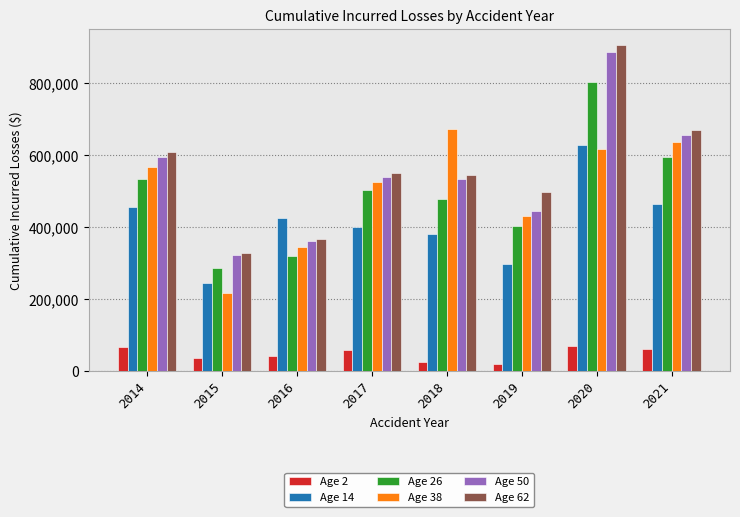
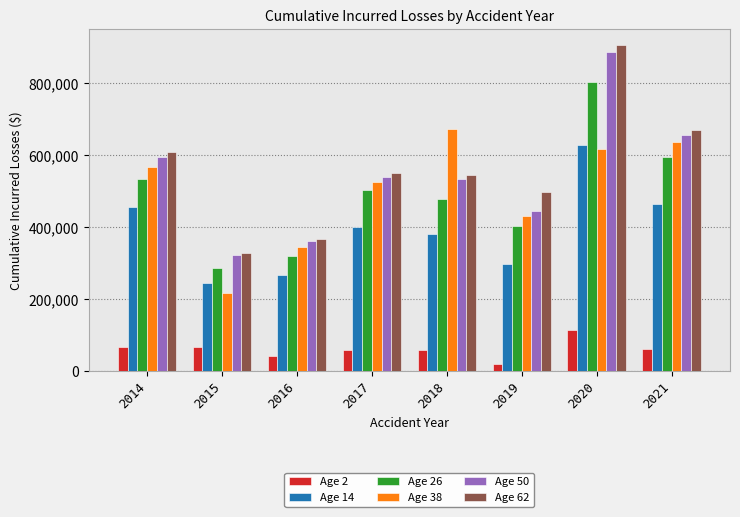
  {
    "Age 2": {
      "2014": "70,000",
-     "2015": "40,000",
+     "2015": "70,000",
      "2016": "40,000",
      "2017": "60,000",
-     "2018": "30,000",
+     "2018": "60,000",
      "2019": "20,000",
-     "2020": "70,000",
+     "2020": "110,000",
      "2021": "60,000"
    },
    "Age 14": {
      "2014": "460,000",
      "2015": "240,000",
-     "2016": "430,000",
+     "2016": "270,000",
      "2017": "400,000",
      "2018": "380,000",
      "2019": "300,000",
      "2020": "630,000",
      "2021": "460,000"
    },
    "Age 26": {
      "2014": "530,000",
      "2015": "290,000",
      "2016": "320,000",
      "2017": "500,000",
      "2018": "480,000",
      "2019": "400,000",
      "2020": "800,000",
      "2021": "600,000"
    },
    "Age 38": {
      "2014": "570,000",
      "2015": "220,000",
      "2016": "350,000",
      "2017": "530,000",
      "2018": "670,000",
      "2019": "430,000",
      "2020": "620,000",
      "2021": "640,000"
    },
    "Age 50": {
      "2014": "600,000",
      "2015": "320,000",
      "2016": "360,000",
      "2017": "540,000",
      "2018": "540,000",
      "2019": "440,000",
      "2020": "890,000",
      "2021": "660,000"
    },
    "Age 62": {
      "2014": "610,000",
      "2015": "330,000",
      "2016": "370,000",
      "2017": "550,000",
      "2018": "550,000",
      "2019": "500,000",
      "2020": "910,000",
      "2021": "670,000"
    }
  }
